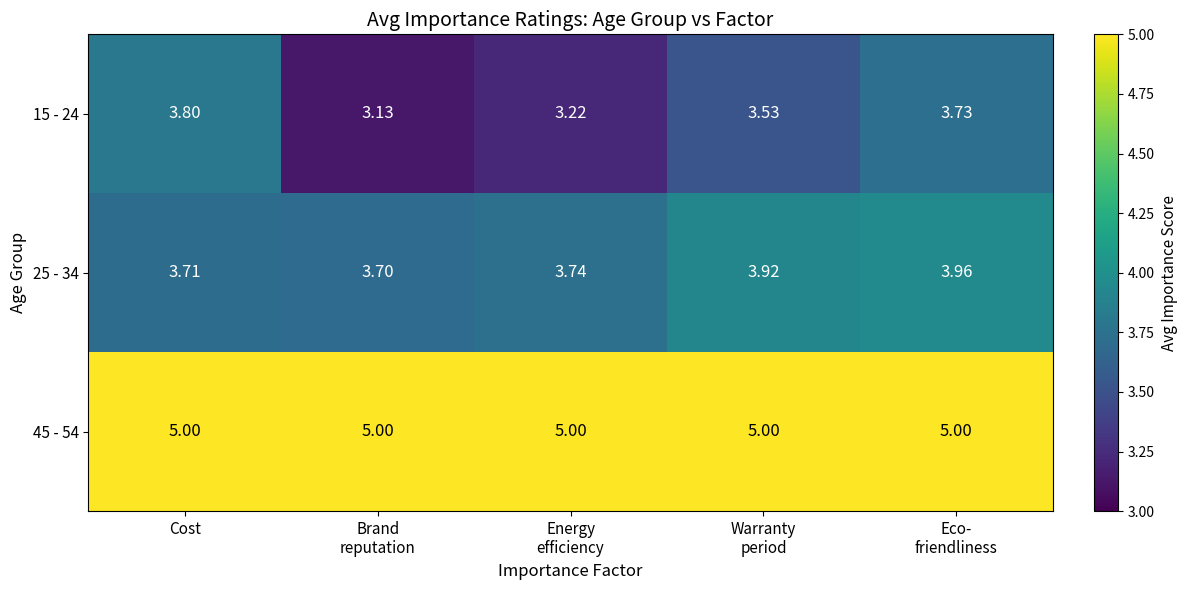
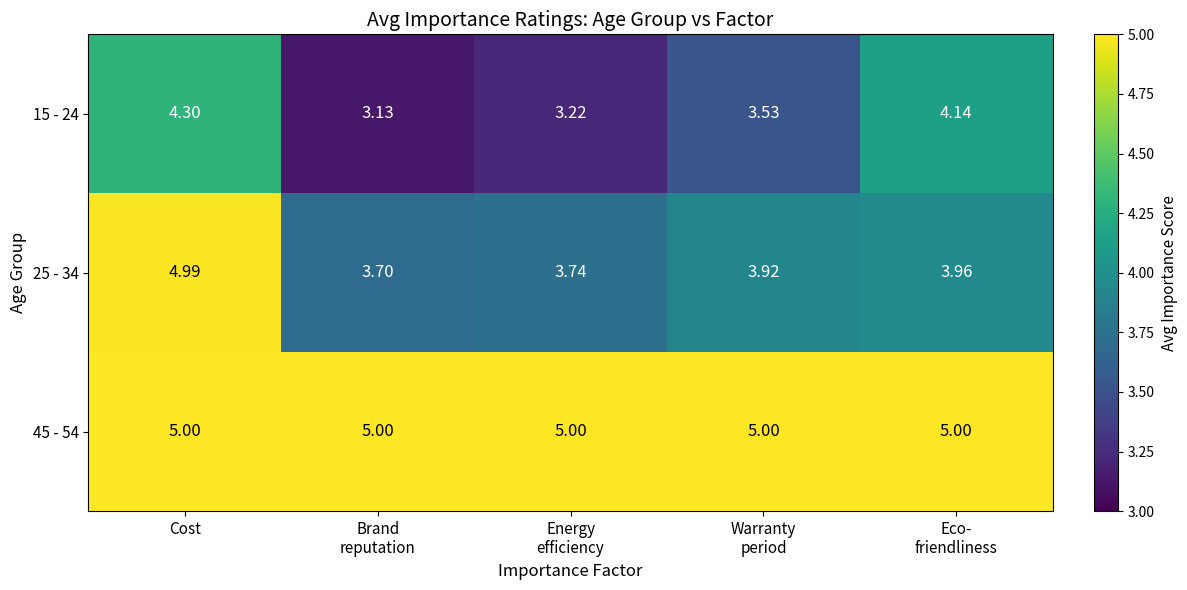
  {
    "15 - 24": {
-     "Cost": 3.80,
+     "Cost": 4.30,
      "Brand reputation": 3.13,
      "Energy efficiency": 3.22,
      "Warranty period": 3.53,
-     "Eco- friendliness": 3.73
+     "Eco- friendliness": 4.14
    },
    "25 - 34": {
-     "Cost": 3.71,
+     "Cost": 4.99,
      "Brand reputation": 3.70,
      "Energy efficiency": 3.74,
      "Warranty period": 3.92,
      "Eco- friendliness": 3.96
    },
    "45 - 54": {
      "Cost": 5.00,
      "Brand reputation": 5.00,
      "Energy efficiency": 5.00,
      "Warranty period": 5.00,
      "Eco- friendliness": 5.00
    }
  }
